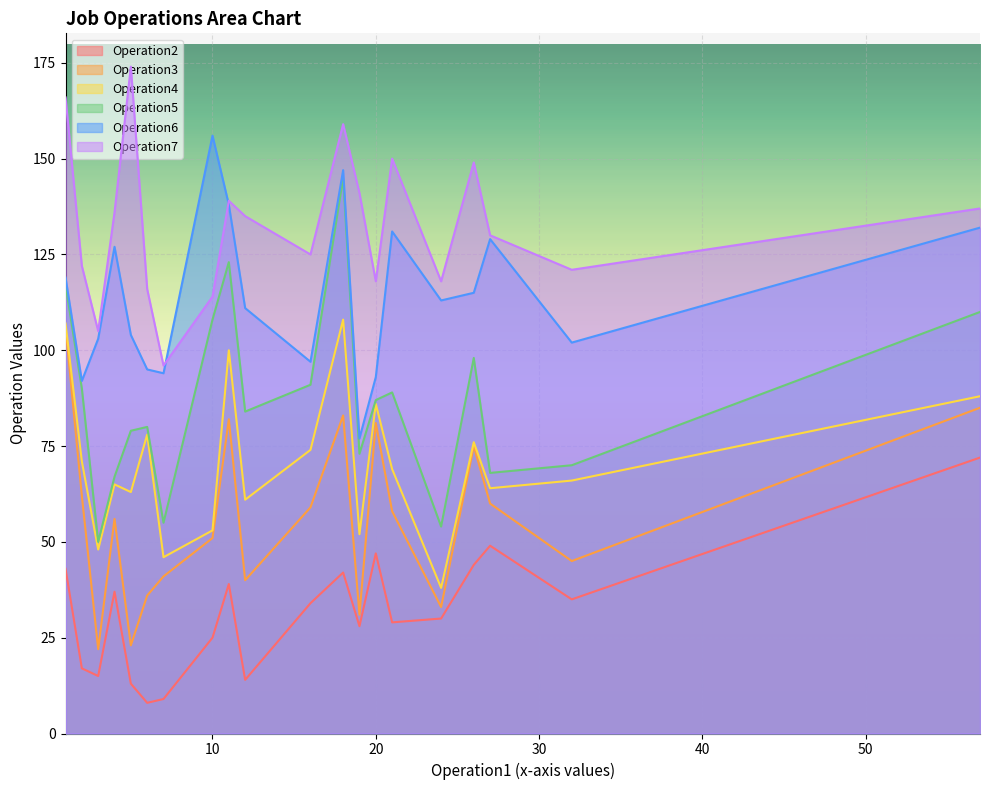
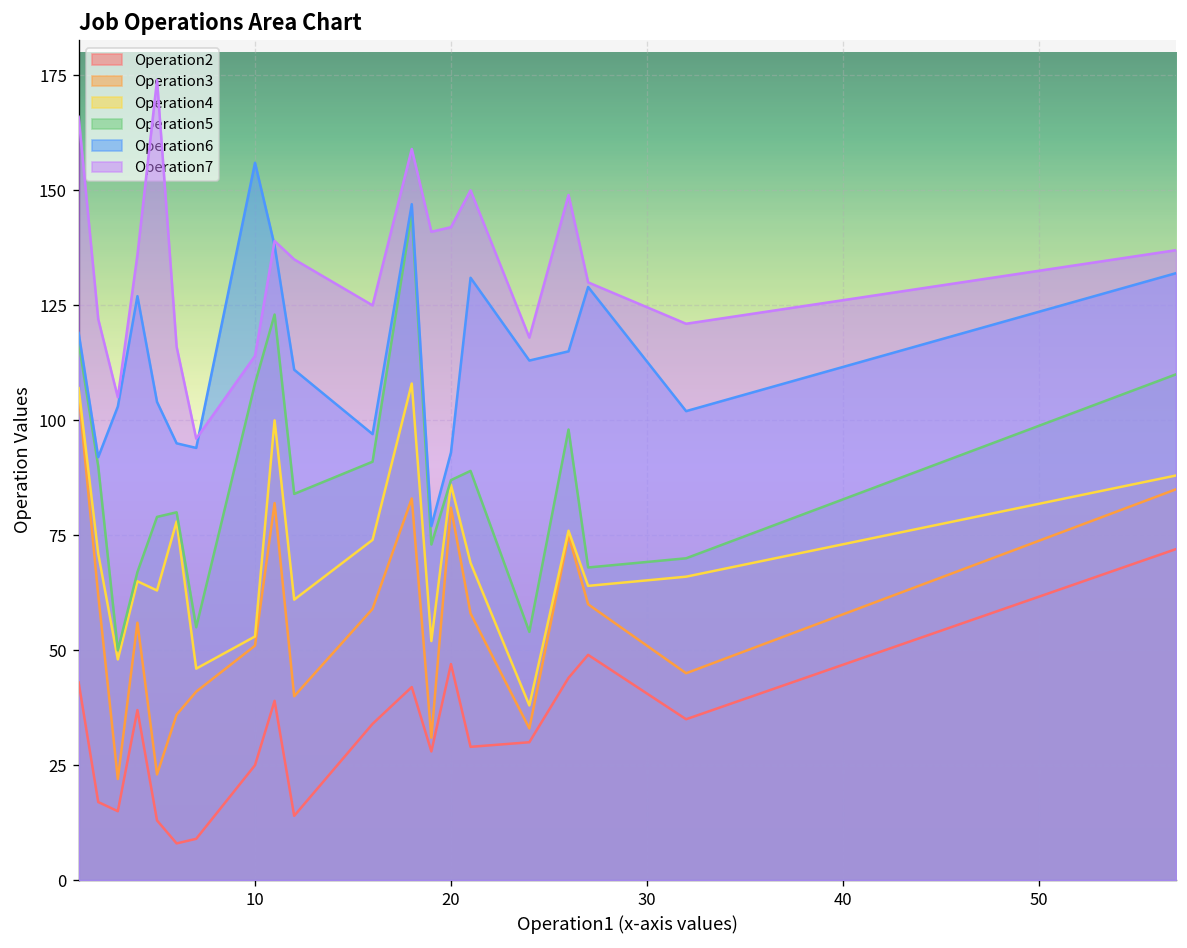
  {
    "Operation5": {
      "10": 108,
      "20": 87
    },
    "Operation6": {
      "10": 156,
      "20": 93
    },
    "Operation7": {
      "10": 114,
-     "20": 118
+     "20": 142
    }
  }
